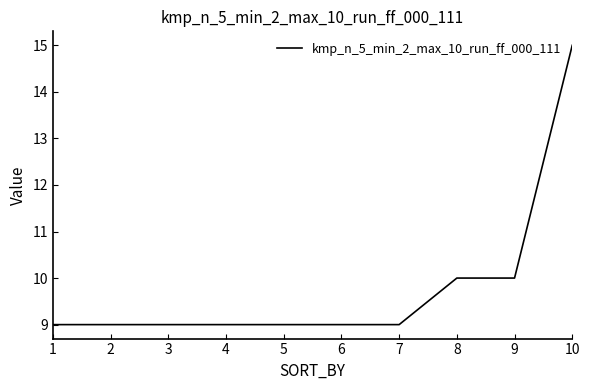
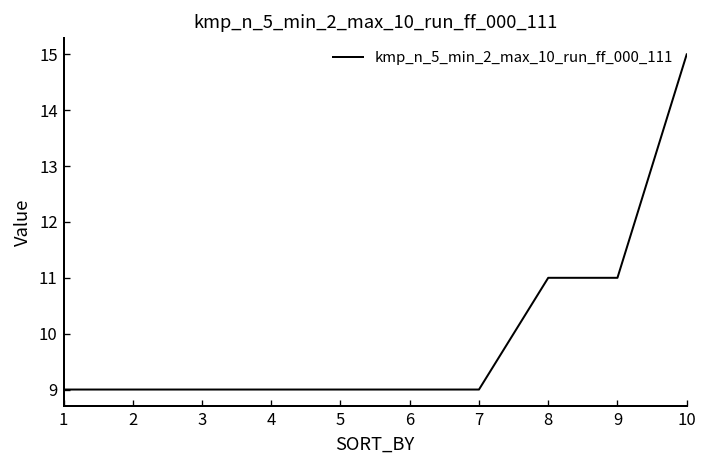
  {
    "1": 9,
    "2": 9,
    "3": 9,
    "4": 9,
    "5": 9,
    "6": 9,
    "7": 9,
-   "8": 10,
-   "9": 10,
+   "8": 11,
+   "9": 11,
    "10": 15
  }
